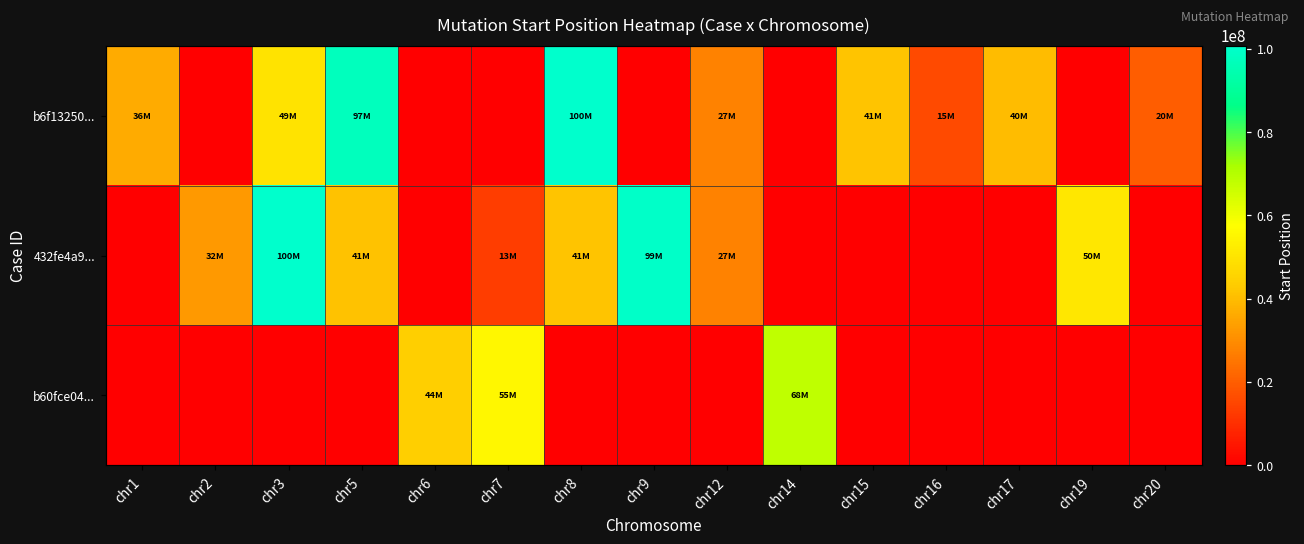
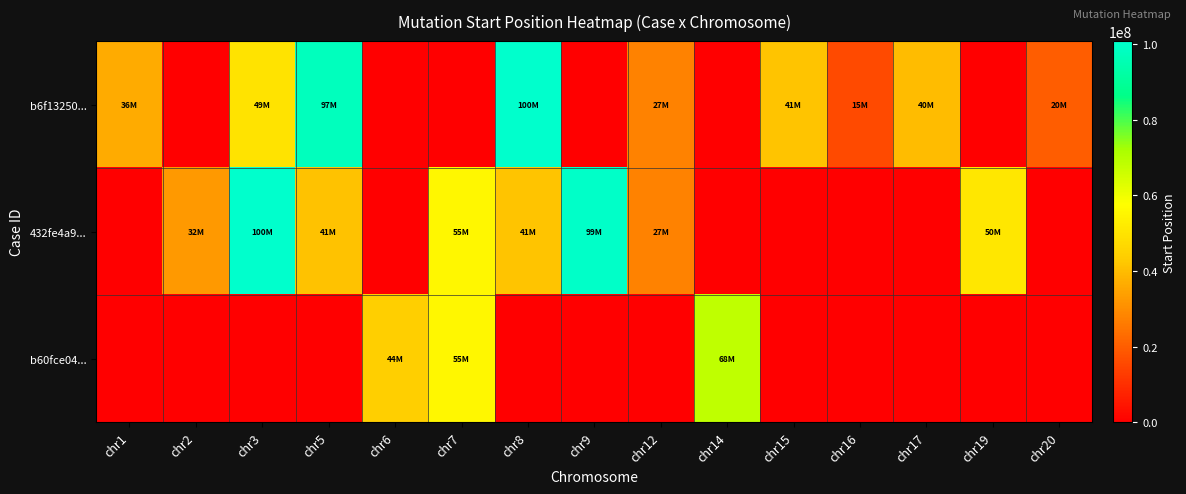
  {
    "b6f13250...": {
      "chr1": "36M",
      "chr3": "49M",
      "chr5": "97M",
      "chr8": "100M",
      "chr12": "27M",
      "chr15": "41M",
      "chr16": "15M",
      "chr17": "40M",
      "chr20": "20M"
    },
    "432fe4a9...": {
      "chr2": "32M",
      "chr3": "100M",
      "chr5": "41M",
-     "chr7": "13M",
+     "chr7": "55M",
      "chr8": "41M",
      "chr9": "99M",
      "chr12": "27M",
      "chr19": "50M"
    },
    "b60fce04...": {
      "chr6": "44M",
      "chr7": "55M",
      "chr14": "68M"
    }
  }
